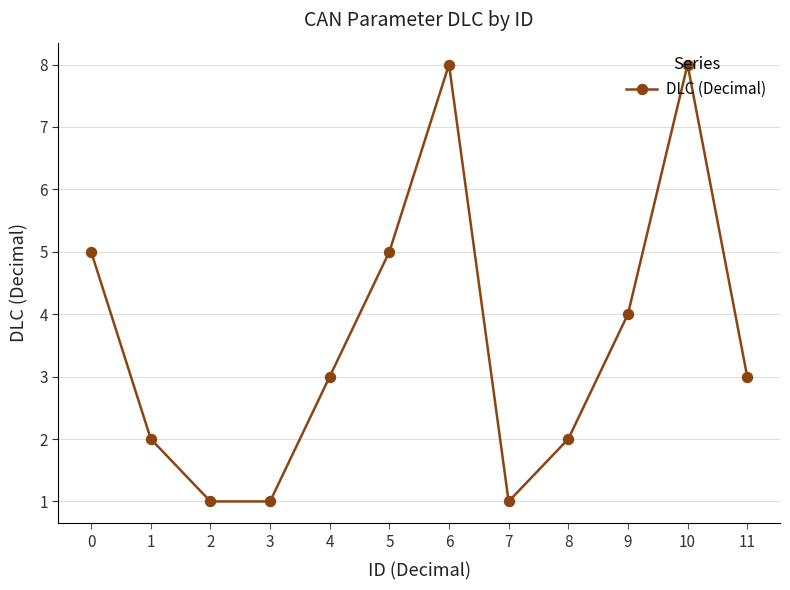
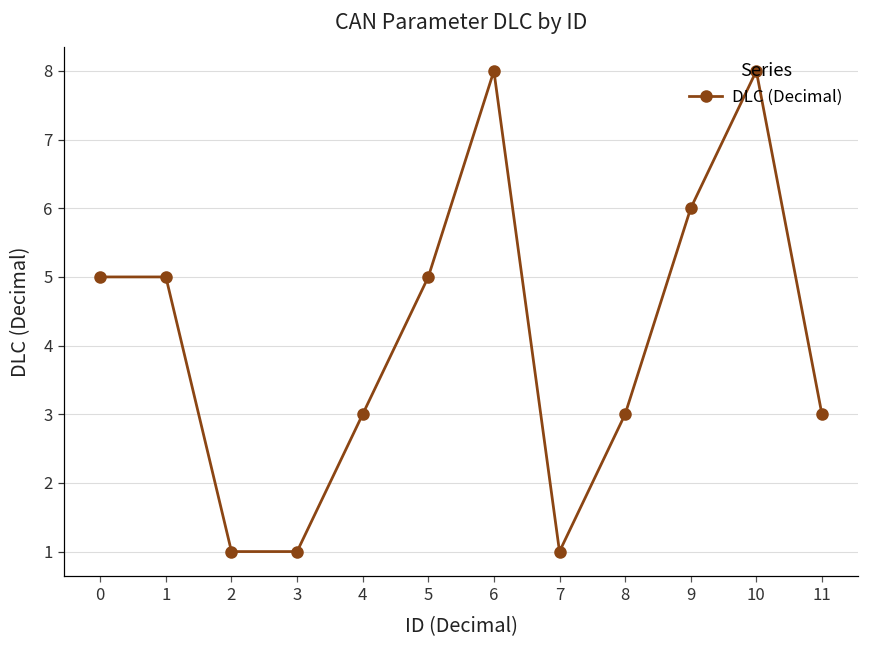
  {
    "0": 5,
-   "1": 2,
+   "1": 5,
    "2": 1,
    "3": 1,
    "4": 3,
    "5": 5,
    "6": 8,
    "7": 1,
-   "8": 2,
-   "9": 4,
+   "8": 3,
+   "9": 6,
    "10": 8,
    "11": 3
  }
